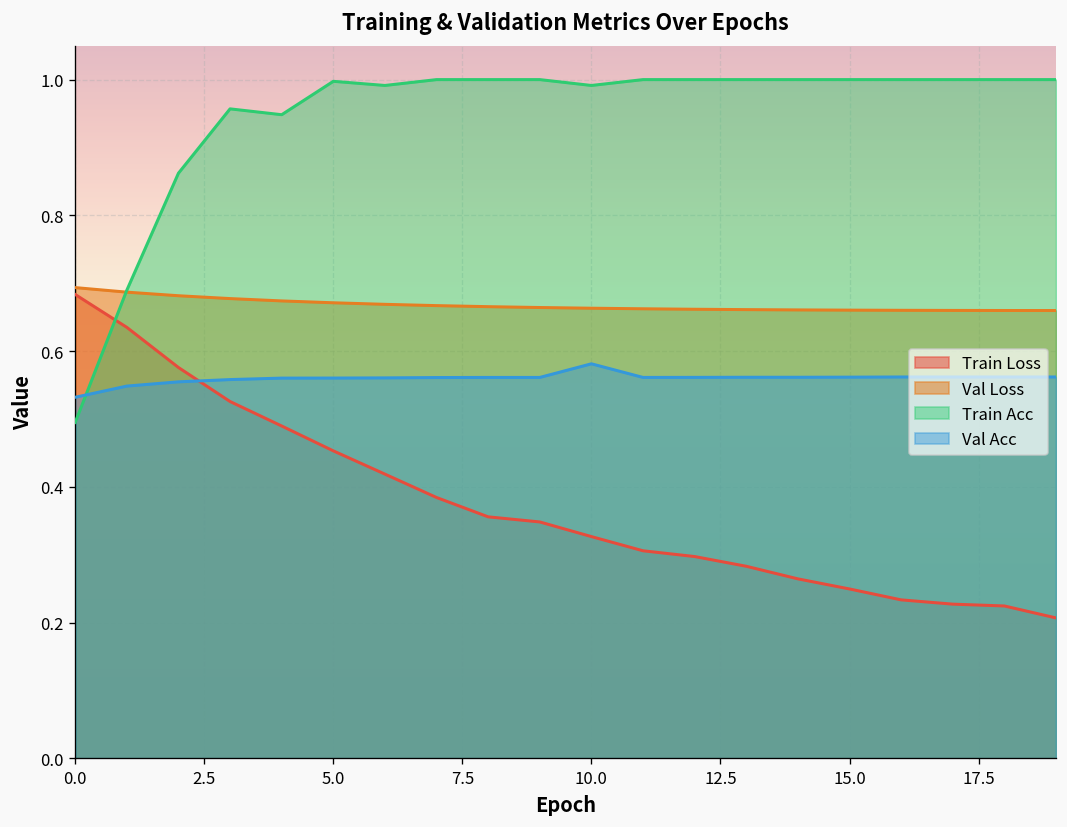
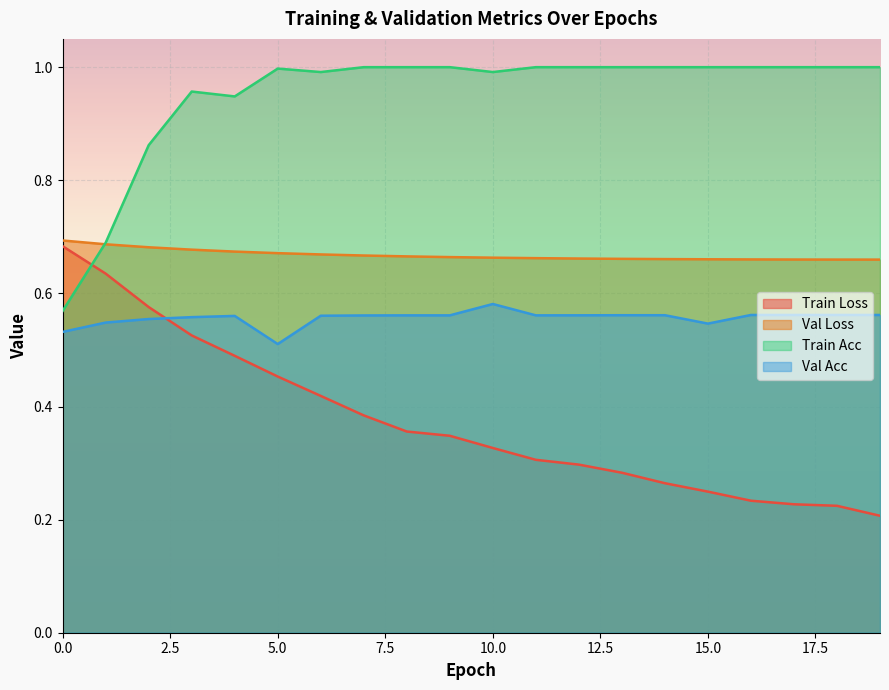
  {
    "Train Acc": {
-     "0.0": 0.49,
+     "0.0": 0.57,
      "5.0": 1.00,
      "10.0": 0.99,
      "15.0": 1.00
    },
    "Val Acc": {
      "0.0": 0.53,
-     "5.0": 0.56,
+     "5.0": 0.51,
      "10.0": 0.58,
-     "15.0": 0.56
+     "15.0": 0.55
    }
  }
